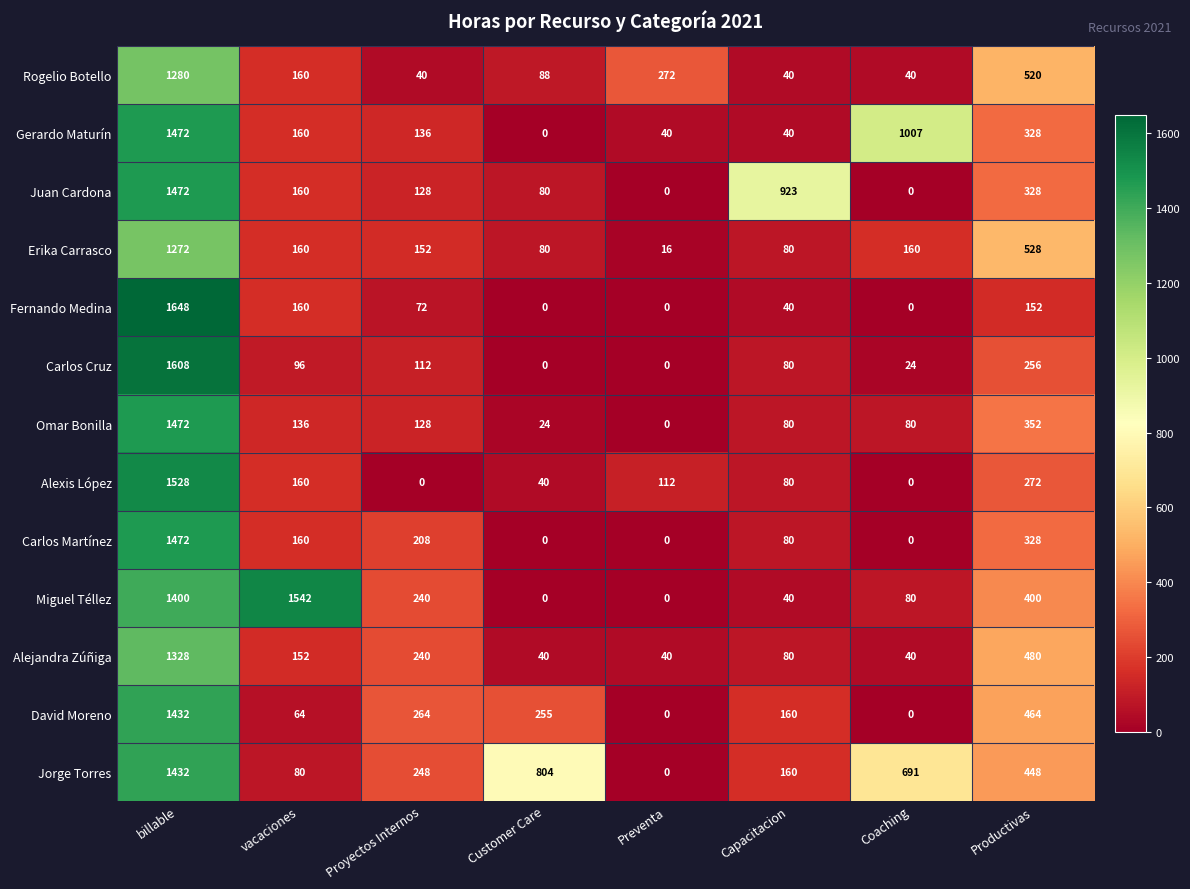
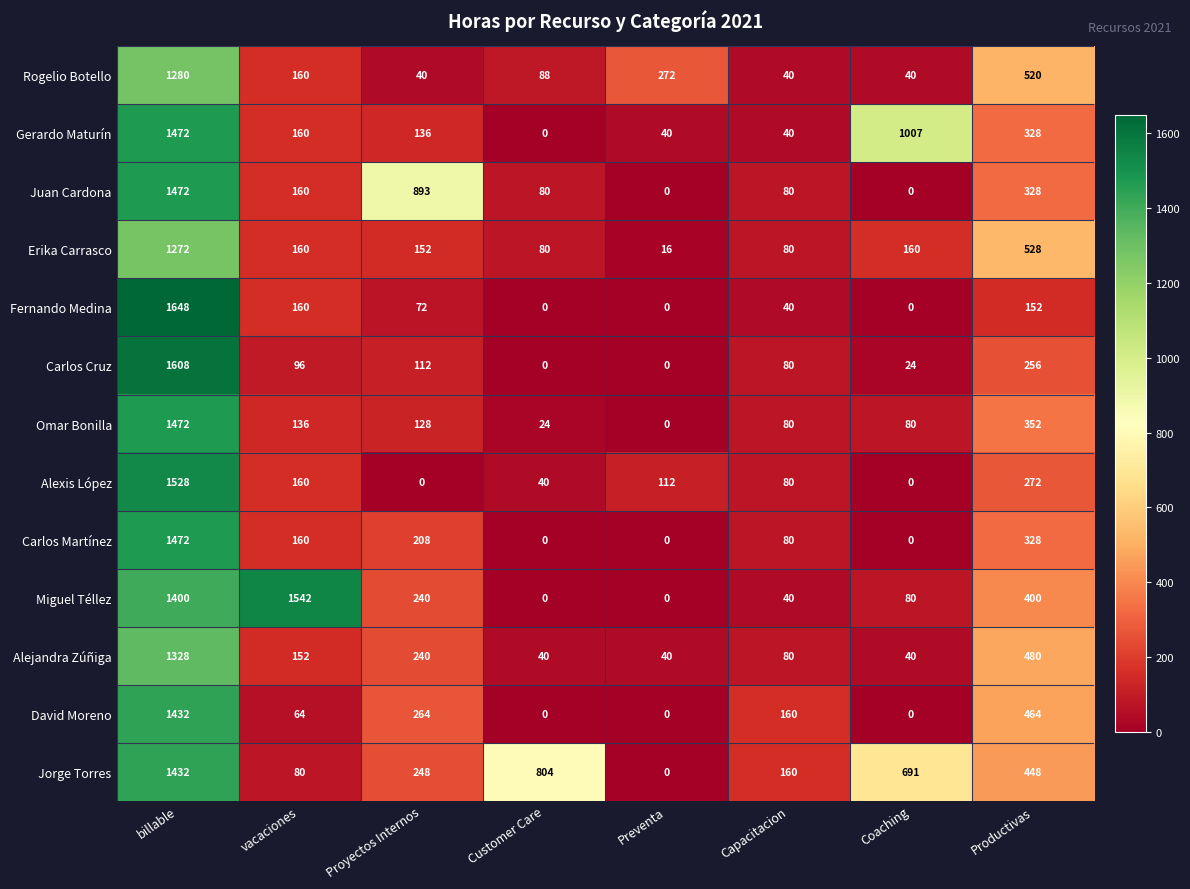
  {
    "Rogelio Botello": {
      "billable": 1280,
      "vacaciones": 160,
      "Proyectos Internos": 40,
      "Customer Care": 88,
      "Preventa": 272,
      "Capacitacion": 40,
      "Coaching": 40,
      "Productivas": 520
    },
    "Gerardo Maturín": {
      "billable": 1472,
      "vacaciones": 160,
      "Proyectos Internos": 136,
      "Customer Care": 0,
      "Preventa": 40,
      "Capacitacion": 40,
      "Coaching": 1007,
      "Productivas": 328
    },
    "Juan Cardona": {
      "billable": 1472,
      "vacaciones": 160,
-     "Proyectos Internos": 128,
+     "Proyectos Internos": 893,
      "Customer Care": 80,
      "Preventa": 0,
-     "Capacitacion": 923,
+     "Capacitacion": 80,
      "Coaching": 0,
      "Productivas": 328
    },
    "Erika Carrasco": {
      "billable": 1272,
      "vacaciones": 160,
      "Proyectos Internos": 152,
      "Customer Care": 80,
      "Preventa": 16,
      "Capacitacion": 80,
      "Coaching": 160,
      "Productivas": 528
    },
    "Fernando Medina": {
      "billable": 1648,
      "vacaciones": 160,
      "Proyectos Internos": 72,
      "Customer Care": 0,
      "Preventa": 0,
      "Capacitacion": 40,
      "Coaching": 0,
      "Productivas": 152
    },
    "Carlos Cruz": {
      "billable": 1608,
      "vacaciones": 96,
      "Proyectos Internos": 112,
      "Customer Care": 0,
      "Preventa": 0,
      "Capacitacion": 80,
      "Coaching": 24,
      "Productivas": 256
    },
    "Omar Bonilla": {
      "billable": 1472,
      "vacaciones": 136,
      "Proyectos Internos": 128,
      "Customer Care": 24,
      "Preventa": 0,
      "Capacitacion": 80,
      "Coaching": 80,
      "Productivas": 352
    },
    "Alexis López": {
      "billable": 1528,
      "vacaciones": 160,
      "Proyectos Internos": 0,
      "Customer Care": 40,
      "Preventa": 112,
      "Capacitacion": 80,
      "Coaching": 0,
      "Productivas": 272
    },
    "Carlos Martínez": {
      "billable": 1472,
      "vacaciones": 160,
      "Proyectos Internos": 208,
      "Customer Care": 0,
      "Preventa": 0,
      "Capacitacion": 80,
      "Coaching": 0,
      "Productivas": 328
    },
    "Miguel Téllez": {
      "billable": 1400,
      "vacaciones": 1542,
      "Proyectos Internos": 240,
      "Customer Care": 0,
      "Preventa": 0,
      "Capacitacion": 40,
      "Coaching": 80,
      "Productivas": 400
    },
    "Alejandra Zúñiga": {
      "billable": 1328,
      "vacaciones": 152,
      "Proyectos Internos": 240,
      "Customer Care": 40,
      "Preventa": 40,
      "Capacitacion": 80,
      "Coaching": 40,
      "Productivas": 480
    },
    "David Moreno": {
      "billable": 1432,
      "vacaciones": 64,
      "Proyectos Internos": 264,
-     "Customer Care": 255,
+     "Customer Care": 0,
      "Preventa": 0,
      "Capacitacion": 160,
      "Coaching": 0,
      "Productivas": 464
    },
    "Jorge Torres": {
      "billable": 1432,
      "vacaciones": 80,
      "Proyectos Internos": 248,
      "Customer Care": 804,
      "Preventa": 0,
      "Capacitacion": 160,
      "Coaching": 691,
      "Productivas": 448
    }
  }
